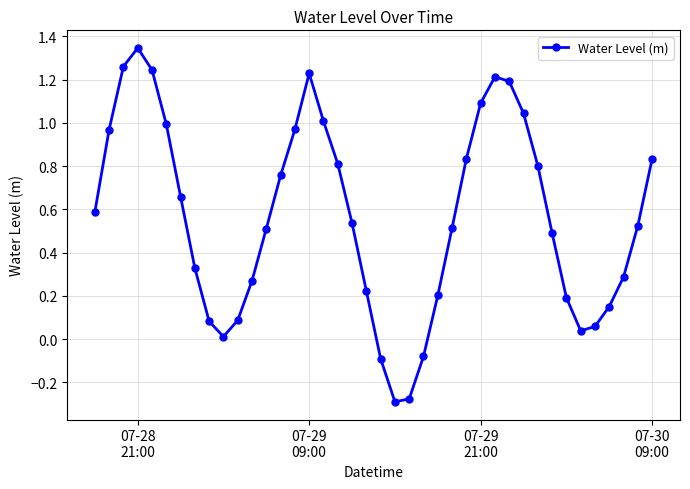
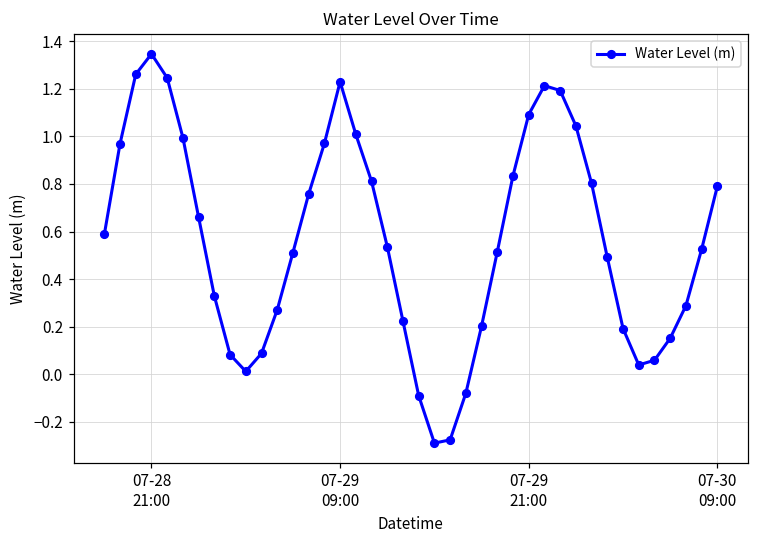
  {
    "07-28 21:00": 1.35,
    "07-29 09:00": 1.23,
    "07-29 21:00": 1.09,
-   "07-30 09:00": 0.83
+   "07-30 09:00": 0.79
  }
